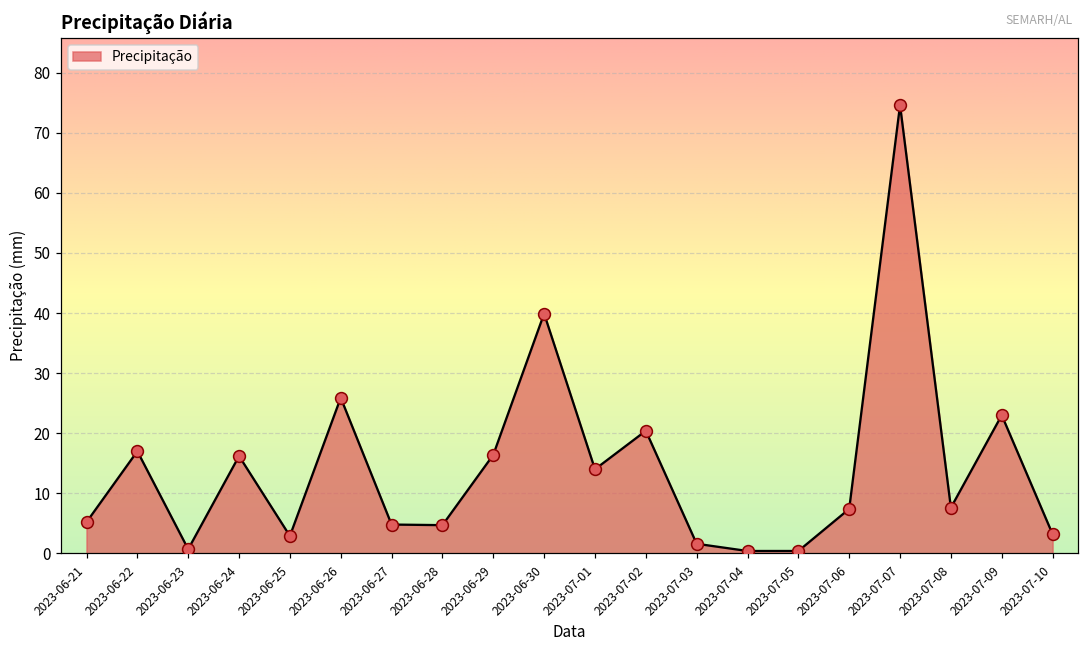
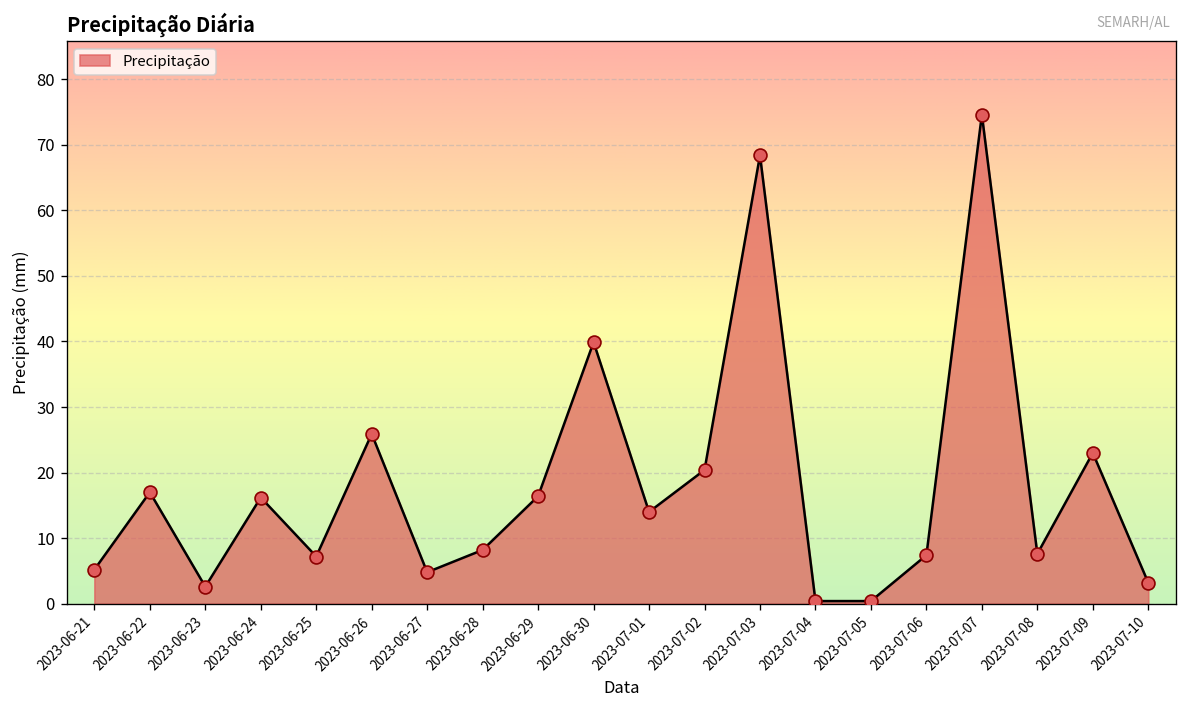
  {
    "2023-06-21": 5,
    "2023-06-22": 17,
-   "2023-06-23": 1,
+   "2023-06-23": 3,
    "2023-06-24": 16,
-   "2023-06-25": 3,
+   "2023-06-25": 7,
    "2023-06-26": 26,
    "2023-06-27": 5,
-   "2023-06-28": 5,
+   "2023-06-28": 8,
    "2023-06-29": 16,
    "2023-06-30": 40,
    "2023-07-01": 14,
    "2023-07-02": 20,
-   "2023-07-03": 2,
+   "2023-07-03": 68,
    "2023-07-04": 0,
    "2023-07-05": 0,
    "2023-07-06": 7,
    "2023-07-07": 75,
    "2023-07-08": 8,
    "2023-07-09": 23,
    "2023-07-10": 3
  }
